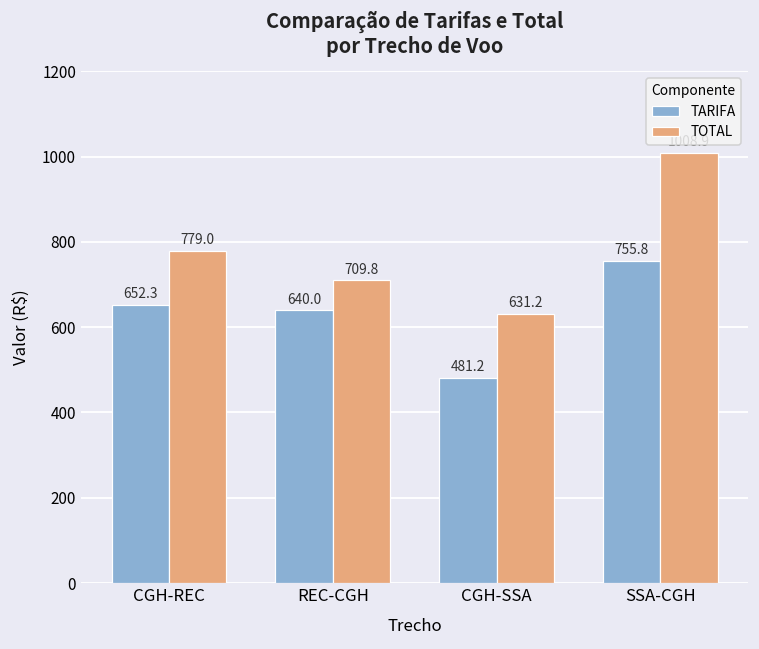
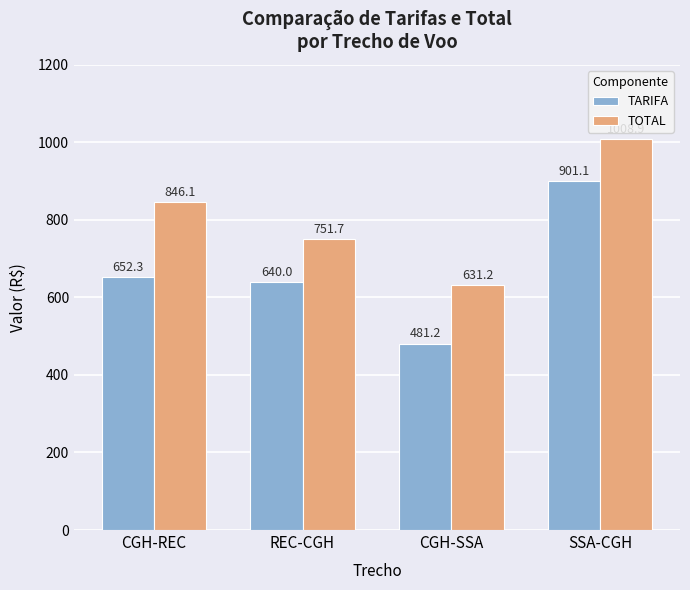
  {
    "TARIFA": {
      "CGH-REC": 652.3,
      "REC-CGH": 640.0,
      "CGH-SSA": 481.2,
-     "SSA-CGH": 755.8
+     "SSA-CGH": 901.1
    },
    "TOTAL": {
-     "CGH-REC": 779.0,
-     "REC-CGH": 709.8,
+     "CGH-REC": 846.1,
+     "REC-CGH": 751.7,
      "CGH-SSA": 631.2
    }
  }
